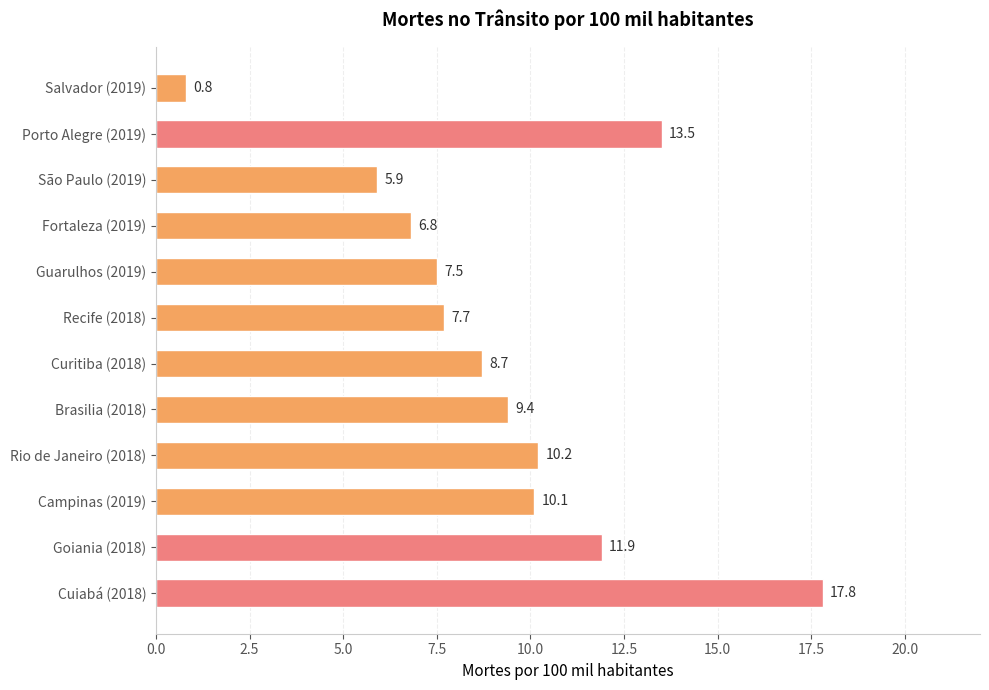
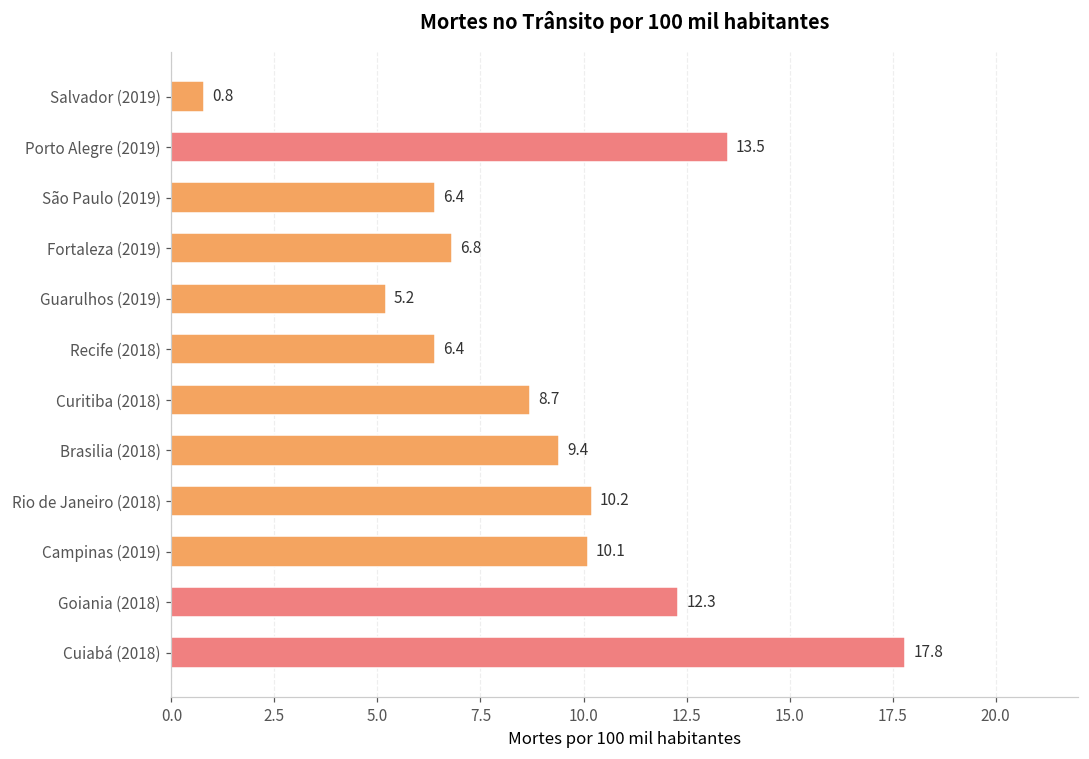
  {
    "Salvador (2019)": 0.8,
    "Porto Alegre (2019)": 13.5,
-   "São Paulo (2019)": 5.9,
+   "São Paulo (2019)": 6.4,
    "Fortaleza (2019)": 6.8,
-   "Guarulhos (2019)": 7.5,
-   "Recife (2018)": 7.7,
+   "Guarulhos (2019)": 5.2,
+   "Recife (2018)": 6.4,
    "Curitiba (2018)": 8.7,
    "Brasilia (2018)": 9.4,
    "Rio de Janeiro (2018)": 10.2,
    "Campinas (2019)": 10.1,
-   "Goiania (2018)": 11.9,
+   "Goiania (2018)": 12.3,
    "Cuiabá (2018)": 17.8
  }
